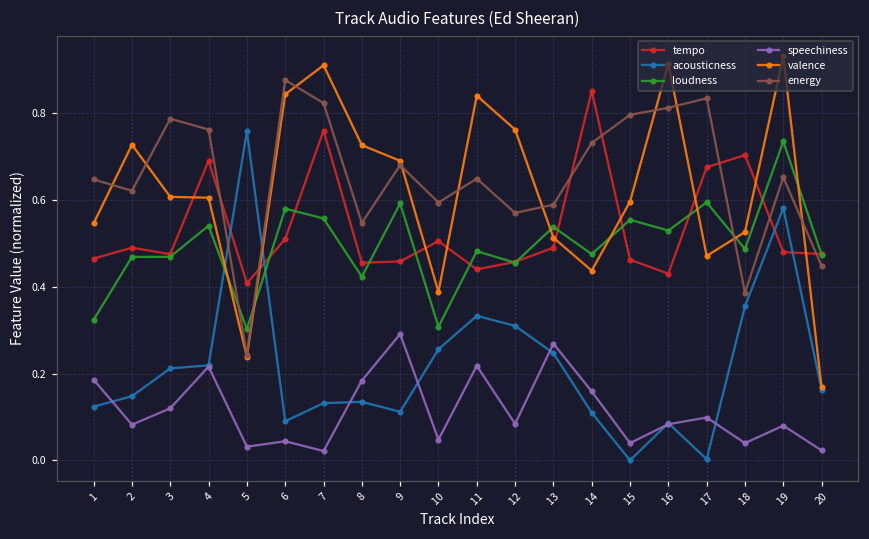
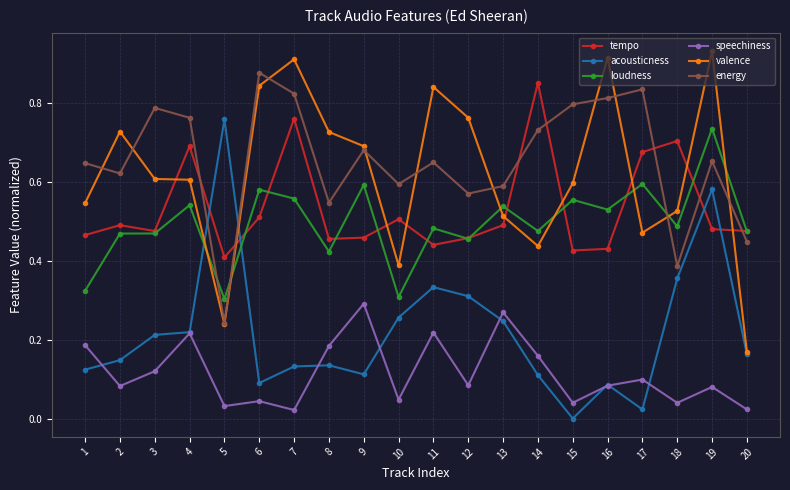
  {
    "tempo": {
      "1": 0.46,
      "2": 0.49,
      "4": 0.69,
      "5": 0.41,
      "6": 0.51,
      "7": 0.76,
      "8": 0.46,
      "9": 0.46,
      "10": 0.51,
      "11": 0.44,
      "13": 0.49,
      "14": 0.85,
-     "15": 0.46,
+     "15": 0.43,
      "16": 0.43,
      "17": 0.68,
      "18": 0.70,
      "19": 0.48
    },
    "acousticness": {
      "1": 0.12,
      "2": 0.15,
      "3": 0.21,
      "5": 0.76,
      "6": 0.09,
      "7": 0.13,
      "8": 0.14,
      "9": 0.11,
      "10": 0.26,
      "11": 0.33,
      "12": 0.31,
      "13": 0.25,
      "14": 0.11,
      "15": 0.00,
-     "17": 0.00,
+     "17": 0.02,
      "18": 0.36,
      "19": 0.58
    },
    "loudness": {
      "1": 0.32,
      "2": 0.47,
      "4": 0.54,
      "5": 0.30,
      "6": 0.58,
      "7": 0.56,
      "8": 0.42,
      "9": 0.59,
      "10": 0.31,
      "11": 0.48,
      "13": 0.54,
      "14": 0.48,
      "15": 0.55,
      "16": 0.53,
      "17": 0.59,
      "18": 0.49,
      "19": 0.73
    },
    "speechiness": {
      "1": 0.19,
      "2": 0.08,
      "3": 0.12,
      "5": 0.03,
      "6": 0.04,
      "7": 0.02,
      "8": 0.18,
      "9": 0.29,
      "10": 0.05,
      "11": 0.22,
      "12": 0.08,
      "13": 0.27,
      "14": 0.16,
      "15": 0.04,
      "17": 0.10,
      "18": 0.04,
      "19": 0.08,
      "20": 0.02
    },
    "valence": {
      "1": 0.55,
      "2": 0.73,
      "3": 0.61,
      "4": 0.61,
      "6": 0.84,
      "7": 0.91,
      "8": 0.73,
      "9": 0.69,
      "10": 0.39,
      "11": 0.84,
      "12": 0.76,
      "13": 0.51,
      "14": 0.44,
      "15": 0.60,
      "17": 0.47,
      "18": 0.53
    },
    "energy": {
      "1": 0.65,
      "2": 0.62,
      "3": 0.79,
      "4": 0.76,
      "6": 0.88,
      "7": 0.82,
      "8": 0.55,
      "9": 0.68,
      "10": 0.59,
      "11": 0.65,
      "12": 0.57,
      "13": 0.59,
      "14": 0.73,
      "15": 0.80,
      "16": 0.81,
      "17": 0.83,
      "18": 0.39,
      "19": 0.65,
      "20": 0.45
    }
  }
